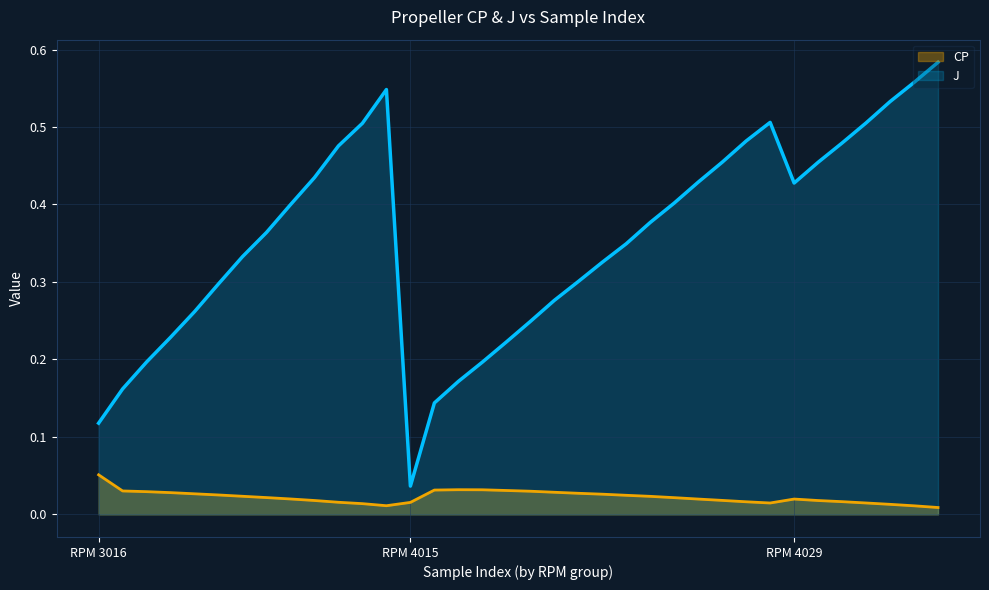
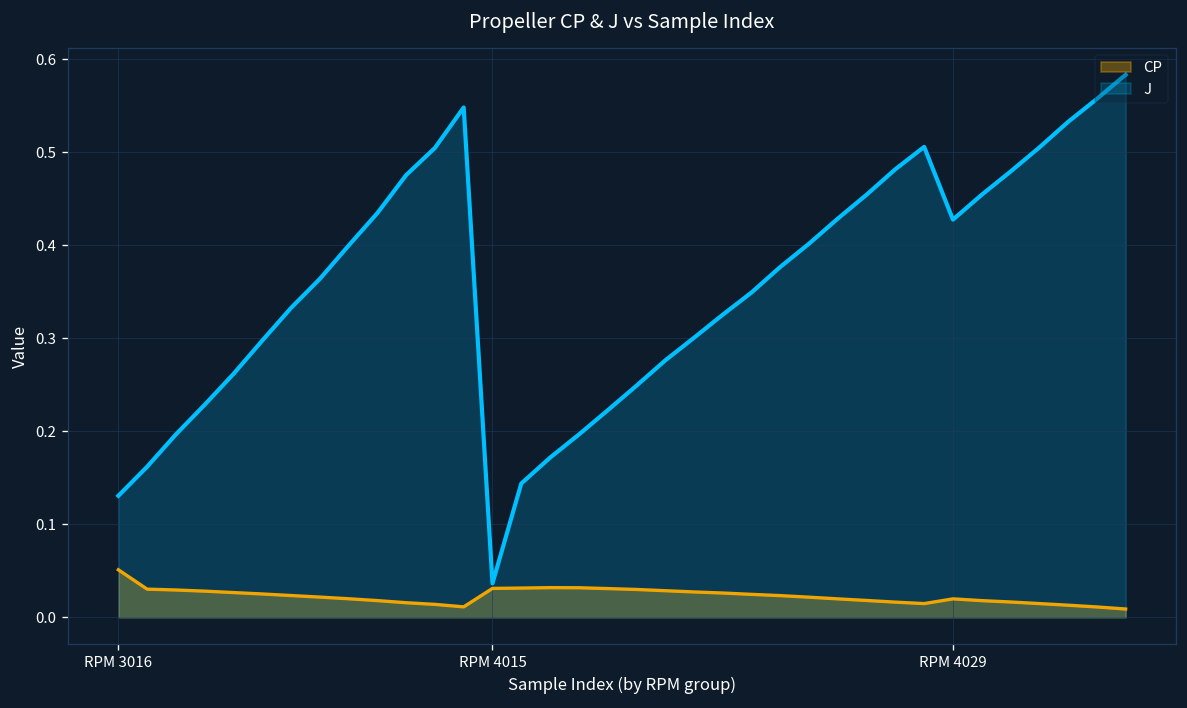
  {
    "CP": {
      "RPM 3016": 0.05,
-     "RPM 4015": 0.02,
+     "RPM 4015": 0.03,
      "RPM 4029": 0.02
    },
    "J": {
-     "RPM 3016": 0.12,
+     "RPM 3016": 0.13,
      "RPM 4015": 0.04,
      "RPM 4029": 0.43
    }
  }
